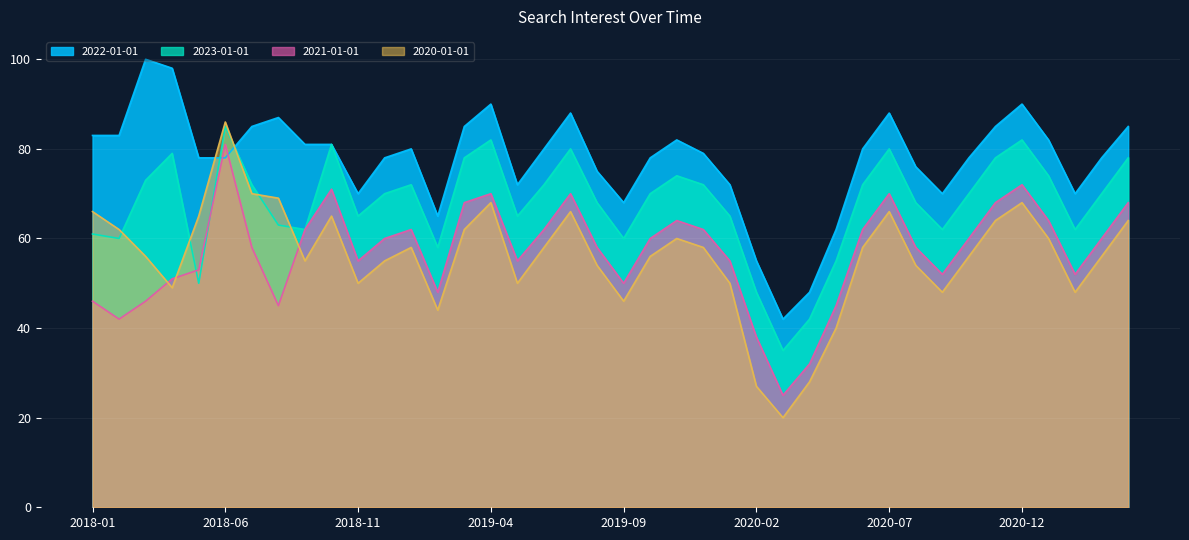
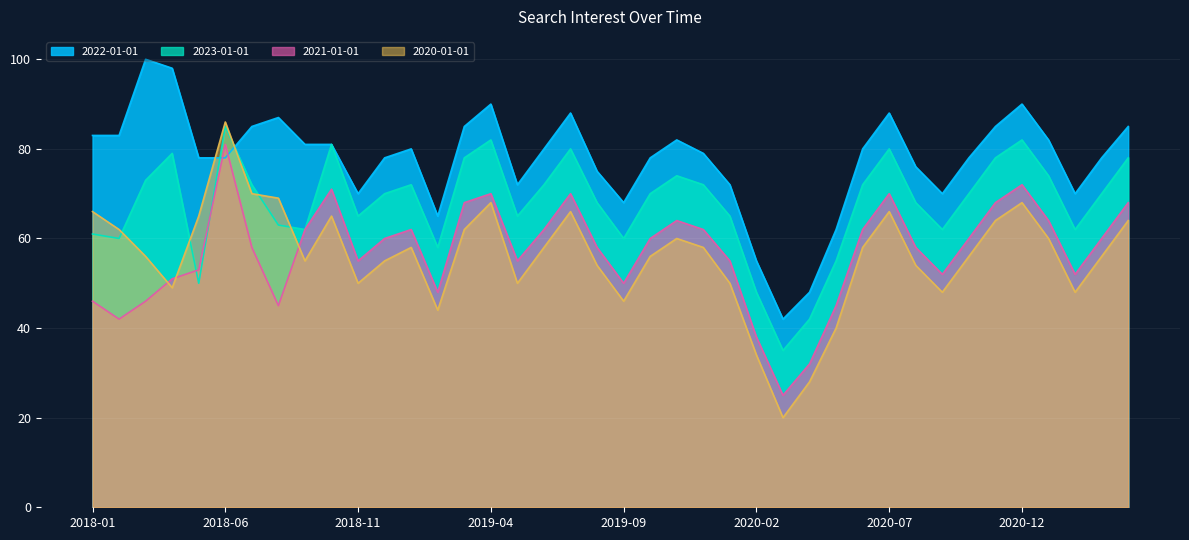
  {
    "2022-01-01": {
      "2018-01": 83,
      "2018-06": 78,
      "2018-11": 70,
      "2019-04": 90,
      "2019-09": 68,
      "2020-02": 55,
      "2020-07": 88,
      "2020-12": 90
    },
    "2023-01-01": {
      "2018-01": 61,
      "2018-06": 85,
      "2018-11": 65,
      "2019-04": 82,
      "2019-09": 60,
      "2020-02": 48,
      "2020-07": 80,
      "2020-12": 82
    },
    "2021-01-01": {
      "2018-01": 46,
      "2018-06": 81,
      "2018-11": 55,
      "2019-04": 70,
      "2019-09": 50,
      "2020-02": 38,
      "2020-07": 70,
      "2020-12": 72
    },
    "2020-01-01": {
      "2018-01": 66,
      "2018-06": 86,
      "2018-11": 50,
      "2019-04": 68,
      "2019-09": 46,
-     "2020-02": 27,
+     "2020-02": 34,
      "2020-07": 66,
      "2020-12": 68
    }
  }
